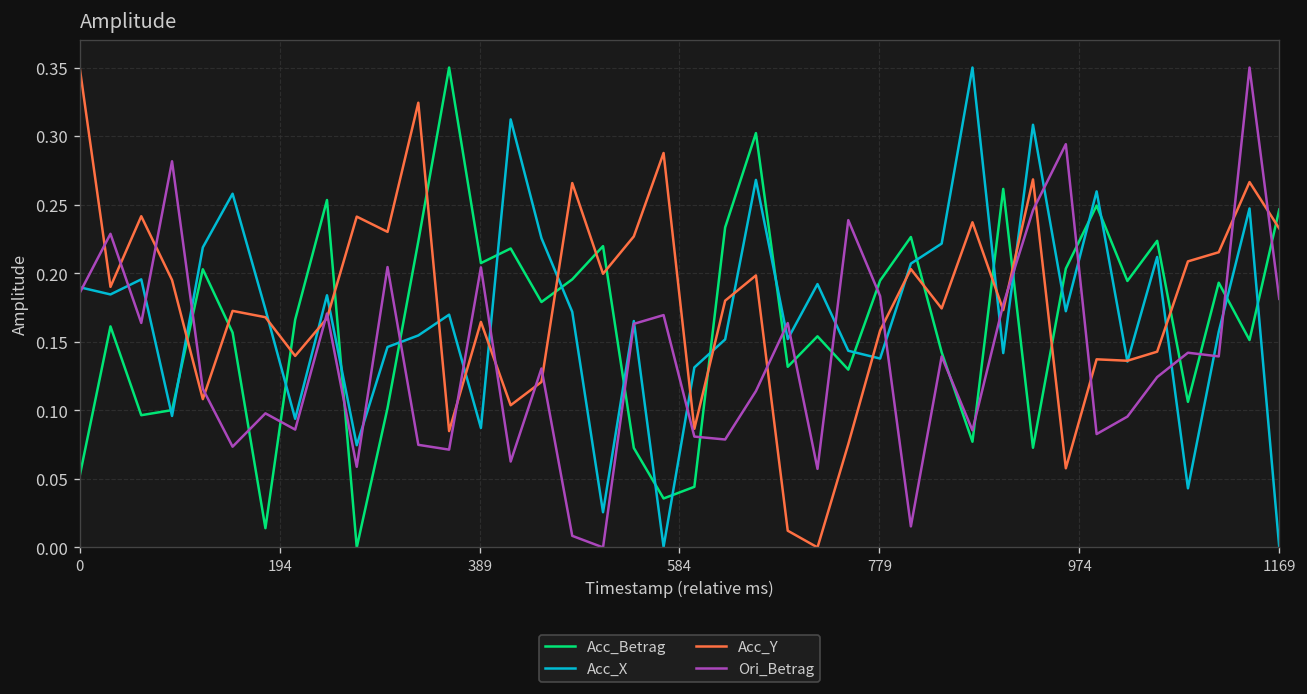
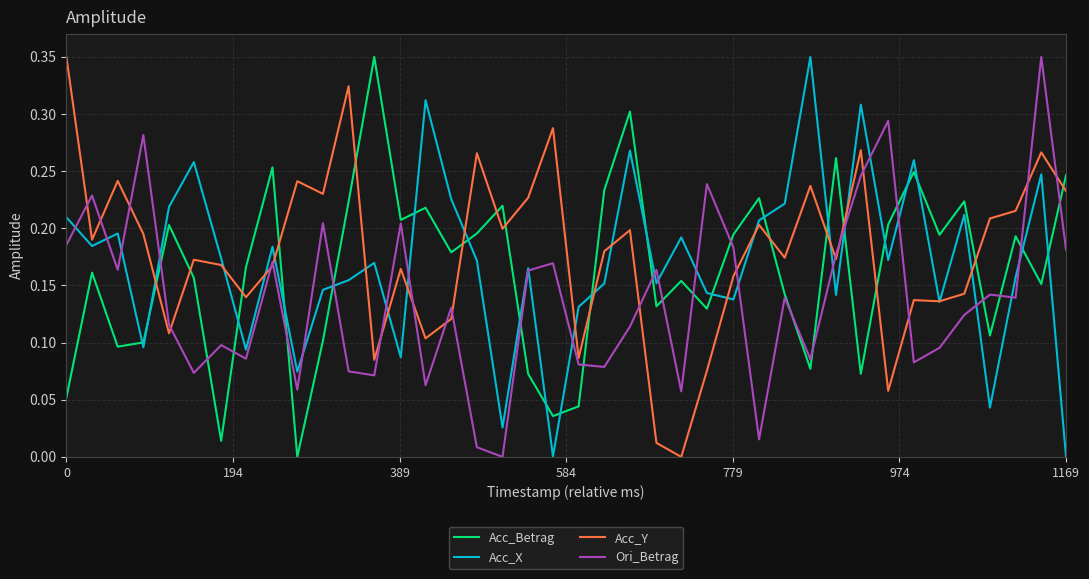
  {
    "Acc_Betrag": {
      "0": 0.052,
      "1169": 0.246
    },
    "Acc_X": {
-     "0": 0.190,
+     "0": 0.210,
      "1169": 0.000
    },
    "Acc_Y": {
      "0": 0.350,
      "1169": 0.233
    },
    "Ori_Betrag": {
      "0": 0.186,
      "1169": 0.181
    }
  }
